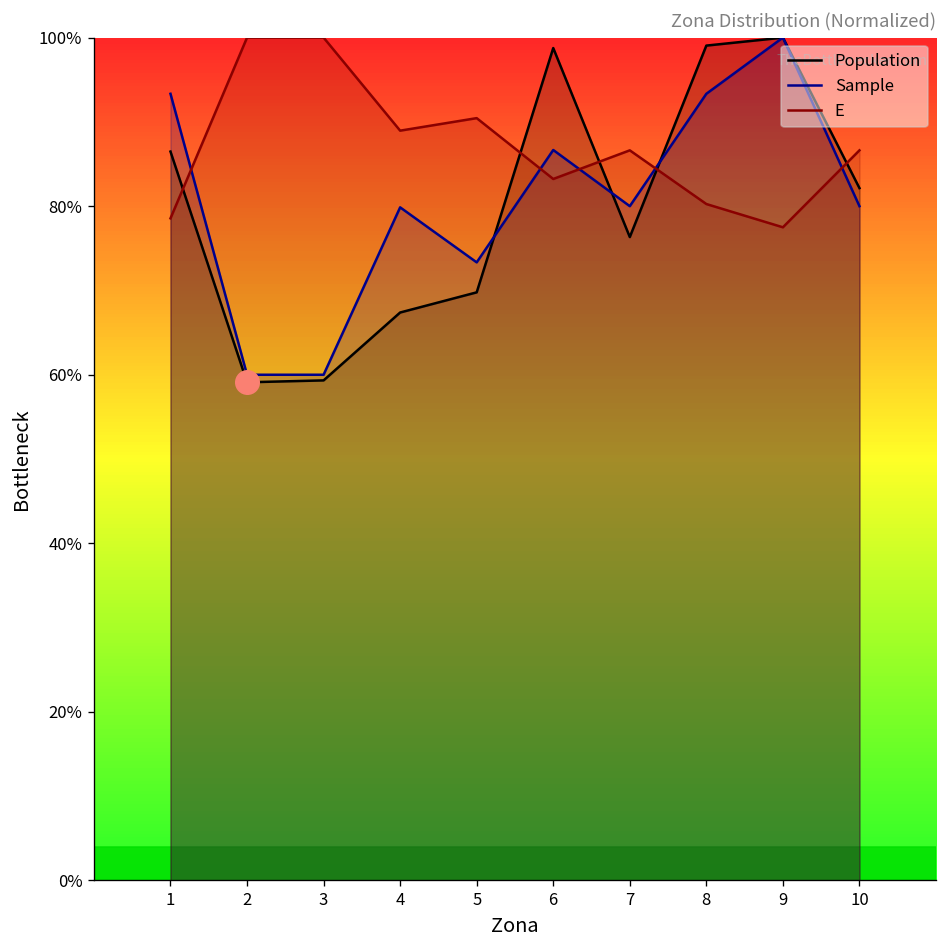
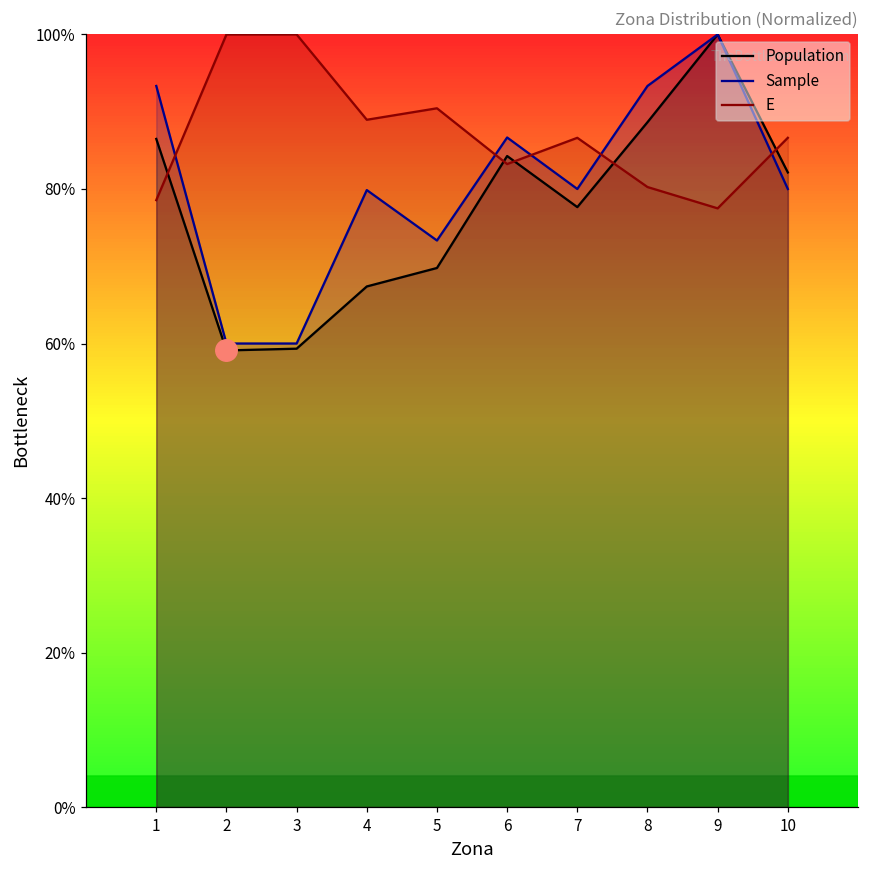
  {
    "Population": {
      "1": "86%",
      "3": "59%",
      "4": "67%",
      "5": "70%",
-     "6": "99%",
-     "7": "76%",
-     "8": "99%",
+     "6": "84%",
+     "7": "78%",
+     "8": "89%",
      "10": "82%"
    },
    "Sample": {
      "1": "93%",
      "2": "60%",
      "3": "60%",
      "4": "80%",
      "5": "73%",
      "6": "87%",
      "7": "80%",
      "8": "93%",
      "10": "80%"
    },
    "E": {
      "1": "79%",
      "2": "100%",
      "3": "100%",
      "4": "89%",
      "5": "90%",
      "6": "83%",
      "7": "87%",
      "8": "80%",
      "9": "77%",
      "10": "87%"
    }
  }
